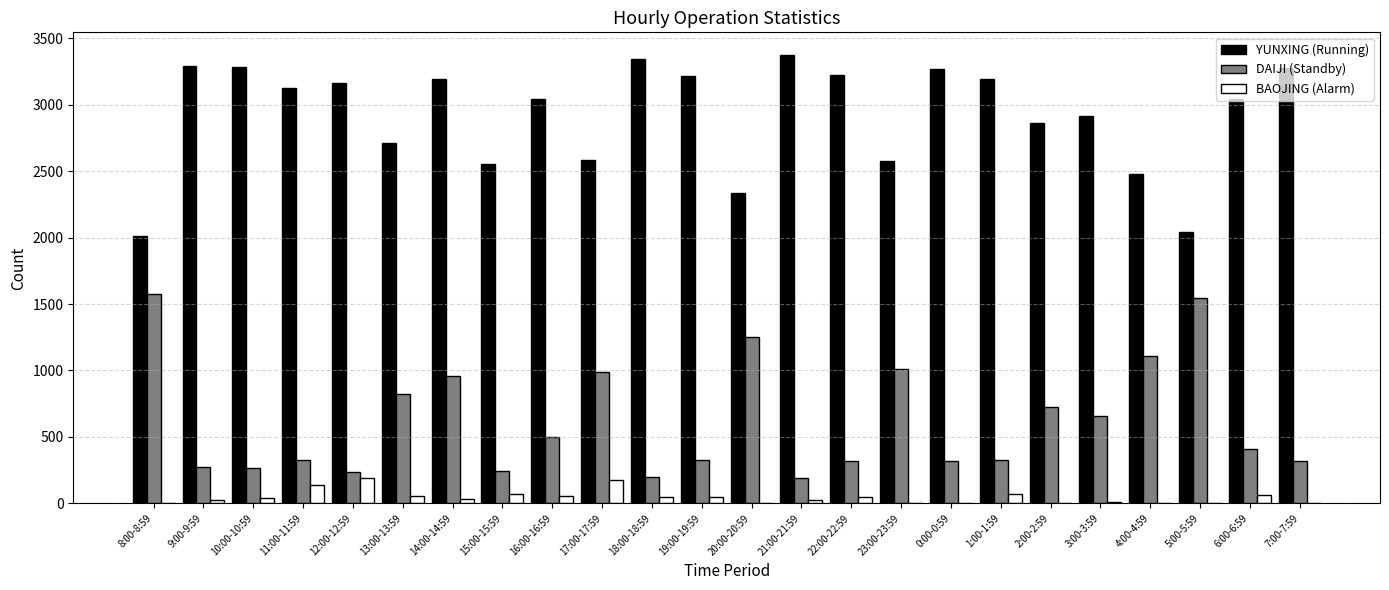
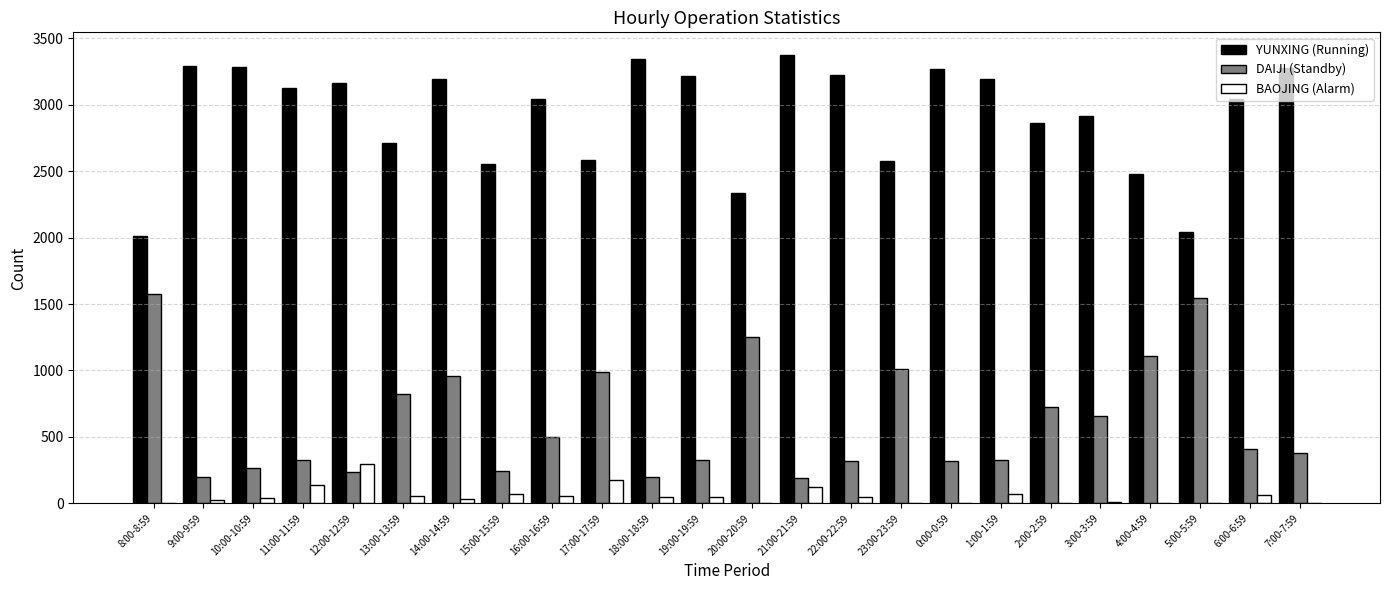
  {
    "YUNXING (Running)": {
      "8:00-8:59": 2010,
      "9:00-9:59": 3290,
      "10:00-10:59": 3280,
      "11:00-11:59": 3130,
      "12:00-12:59": 3160,
      "13:00-13:59": 2710,
      "14:00-14:59": 3200,
      "15:00-15:59": 2550,
      "16:00-16:59": 3040,
      "17:00-17:59": 2580,
      "18:00-18:59": 3340,
      "19:00-19:59": 3220,
      "20:00-20:59": 2340,
      "21:00-21:59": 3380,
      "22:00-22:59": 3220,
      "23:00-23:59": 2580,
      "0:00-0:59": 3270,
      "1:00-1:59": 3190,
      "2:00-2:59": 2860,
      "3:00-3:59": 2920,
      "4:00-4:59": 2480,
      "5:00-5:59": 2050
    },
    "DAIJI (Standby)": {
      "8:00-8:59": 1580,
-     "9:00-9:59": 270,
+     "9:00-9:59": 200,
      "10:00-10:59": 270,
      "11:00-11:59": 330,
      "12:00-12:59": 240,
      "13:00-13:59": 820,
      "14:00-14:59": 960,
      "15:00-15:59": 250,
      "16:00-16:59": 500,
      "17:00-17:59": 990,
      "18:00-18:59": 200,
      "19:00-19:59": 320,
      "20:00-20:59": 1250,
      "21:00-21:59": 190,
      "22:00-22:59": 320,
      "23:00-23:59": 1010,
      "0:00-0:59": 320,
      "1:00-1:59": 330,
      "2:00-2:59": 730,
      "3:00-3:59": 660,
      "4:00-4:59": 1110,
      "5:00-5:59": 1550,
      "6:00-6:59": 410,
-     "7:00-7:59": 320
+     "7:00-7:59": 380
    },
    "BAOJING (Alarm)": {
      "8:00-8:59": 0,
      "9:00-9:59": 30,
      "10:00-10:59": 40,
      "11:00-11:59": 140,
-     "12:00-12:59": 190,
+     "12:00-12:59": 300,
      "13:00-13:59": 60,
      "14:00-14:59": 30,
      "15:00-15:59": 70,
      "16:00-16:59": 50,
      "17:00-17:59": 180,
      "18:00-18:59": 50,
      "19:00-19:59": 50,
      "20:00-20:59": 0,
-     "21:00-21:59": 20,
+     "21:00-21:59": 130,
      "22:00-22:59": 50,
      "23:00-23:59": 0,
      "0:00-0:59": 0,
      "1:00-1:59": 70,
      "4:00-4:59": 0,
      "5:00-5:59": 0,
      "6:00-6:59": 70,
      "7:00-7:59": 0
    }
  }
